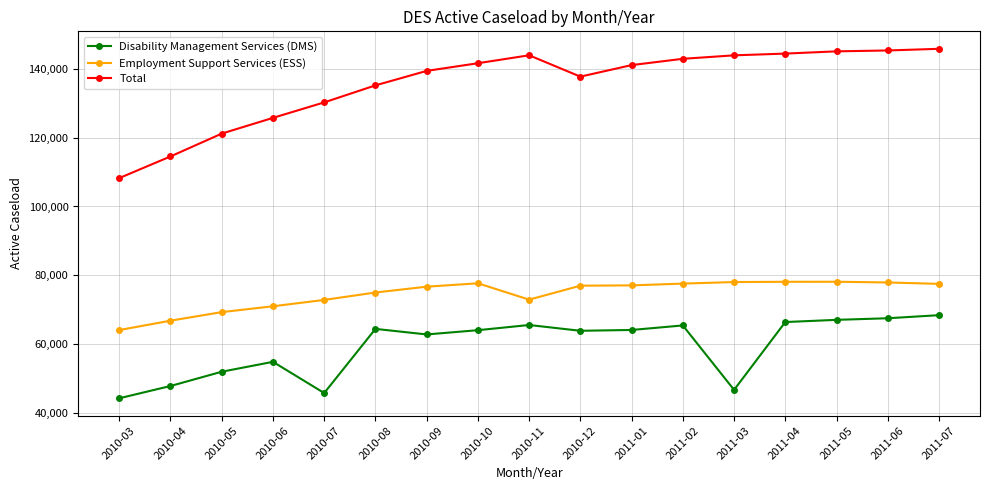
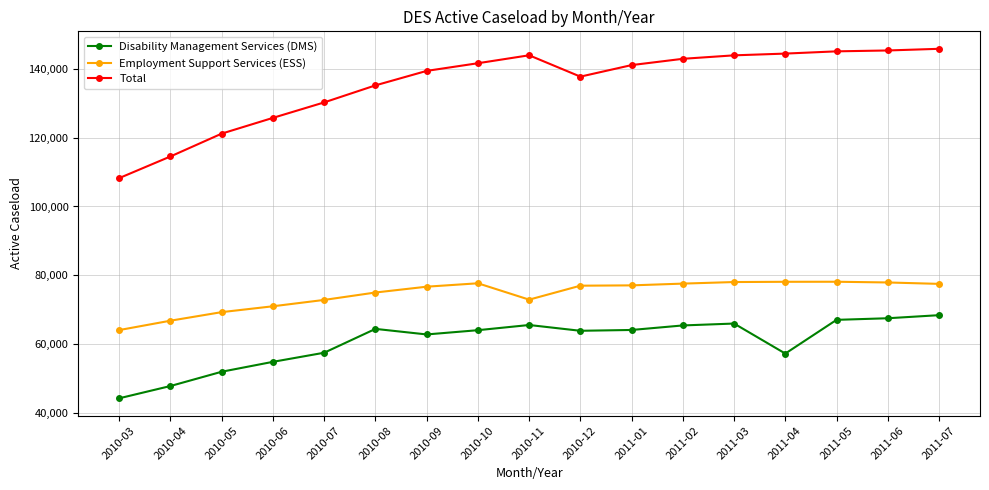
  {
    "Disability Management Services (DMS)": {
      "2010-03": "44,000",
      "2010-04": "48,000",
      "2010-05": "52,000",
      "2010-06": "55,000",
-     "2010-07": "46,000",
+     "2010-07": "57,000",
      "2010-08": "64,000",
      "2010-09": "63,000",
      "2010-10": "64,000",
      "2010-11": "66,000",
      "2010-12": "64,000",
      "2011-01": "64,000",
      "2011-02": "65,000",
-     "2011-03": "47,000",
-     "2011-04": "66,000",
+     "2011-03": "66,000",
+     "2011-04": "57,000",
      "2011-05": "67,000",
      "2011-06": "67,000",
      "2011-07": "68,000"
    },
    "Employment Support Services (ESS)": {
      "2010-03": "64,000",
      "2010-04": "67,000",
      "2010-05": "69,000",
      "2010-06": "71,000",
      "2010-07": "73,000",
      "2010-08": "75,000",
      "2010-09": "77,000",
      "2010-10": "78,000",
      "2010-11": "73,000",
      "2010-12": "77,000",
      "2011-01": "77,000",
      "2011-02": "78,000",
      "2011-03": "78,000",
      "2011-04": "78,000",
      "2011-05": "78,000",
      "2011-06": "78,000",
      "2011-07": "77,000"
    },
    "Total": {
      "2010-03": "108,000",
      "2010-04": "115,000",
      "2010-05": "121,000",
      "2010-06": "126,000",
      "2010-07": "130,000",
      "2010-08": "135,000",
      "2010-09": "139,000",
      "2010-10": "142,000",
      "2010-11": "144,000",
      "2010-12": "138,000",
      "2011-01": "141,000",
      "2011-02": "143,000",
      "2011-03": "144,000",
      "2011-04": "144,000",
      "2011-05": "145,000",
      "2011-06": "145,000",
      "2011-07": "146,000"
    }
  }
